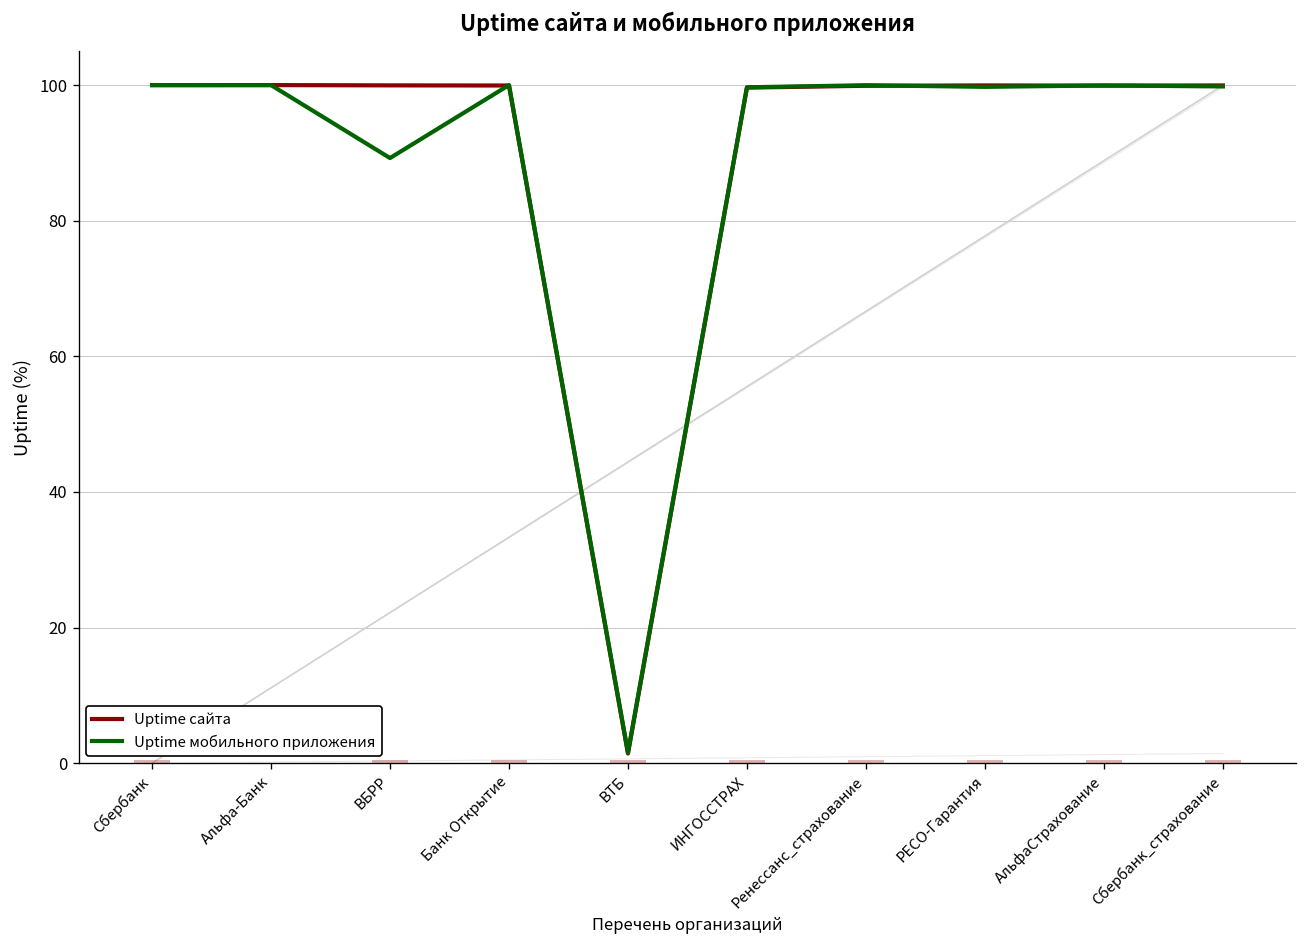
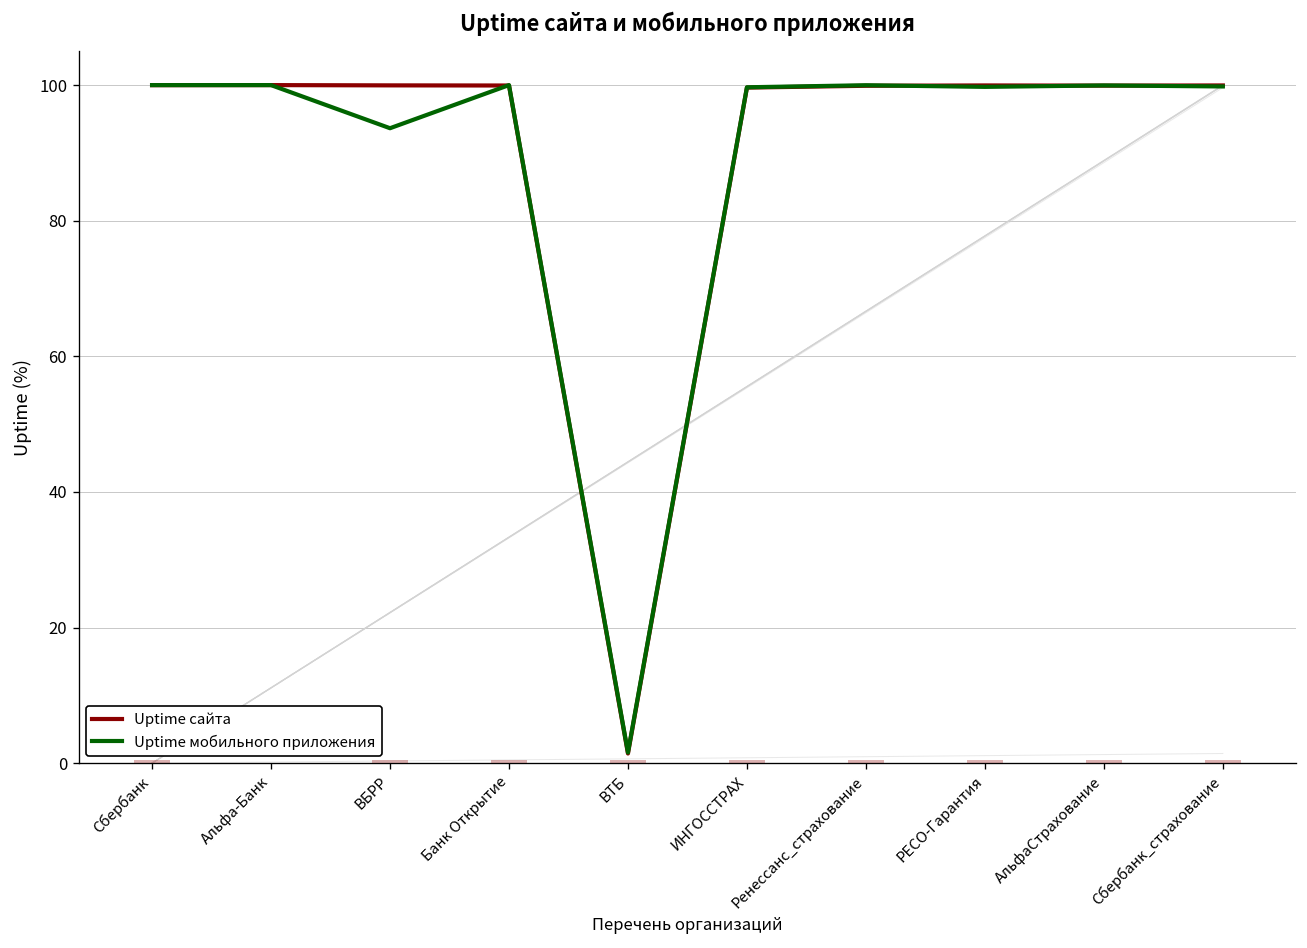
  {
    "Uptime мобильного приложения": {
-     "ВБРР": 89
+     "ВБРР": 94
    }
  }
